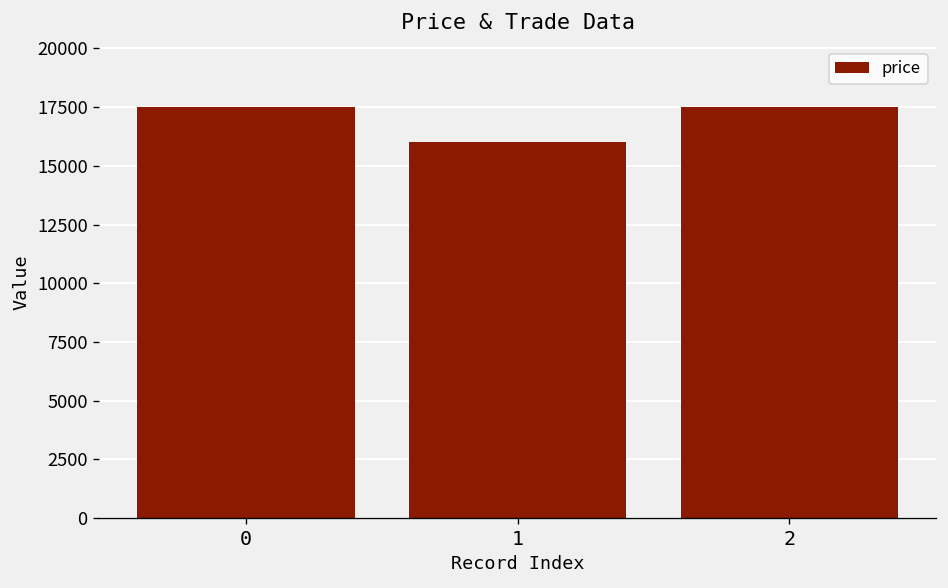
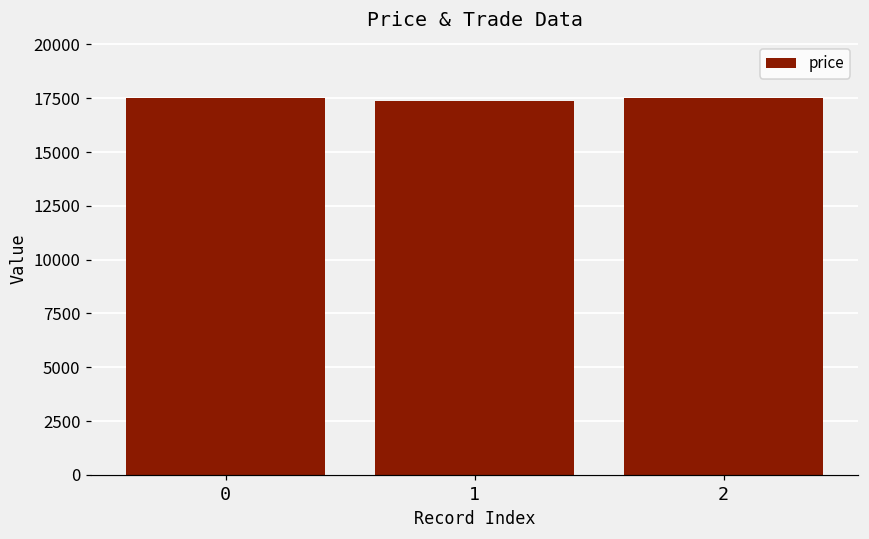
  {
    "0": 17500,
-   "1": 16000,
+   "1": 17400,
    "2": 17500
  }
